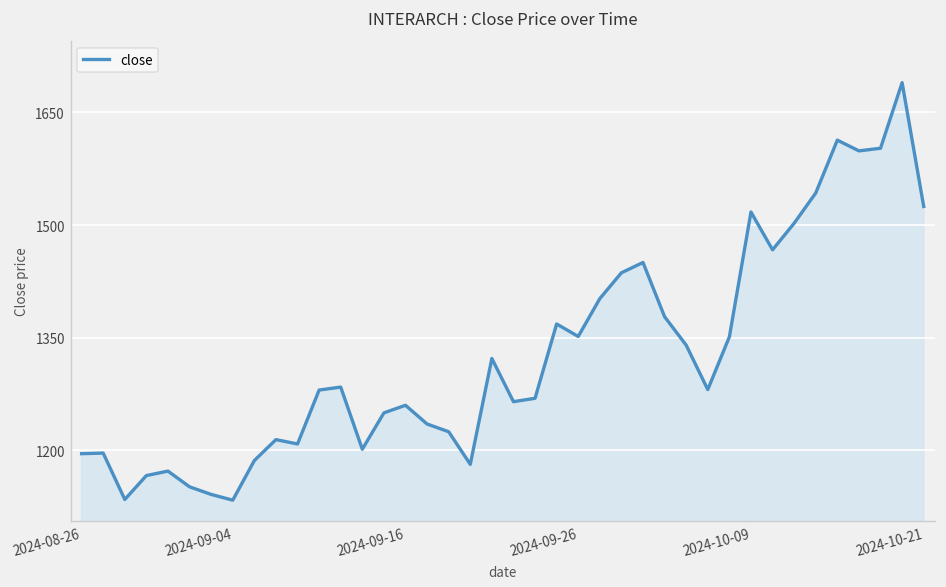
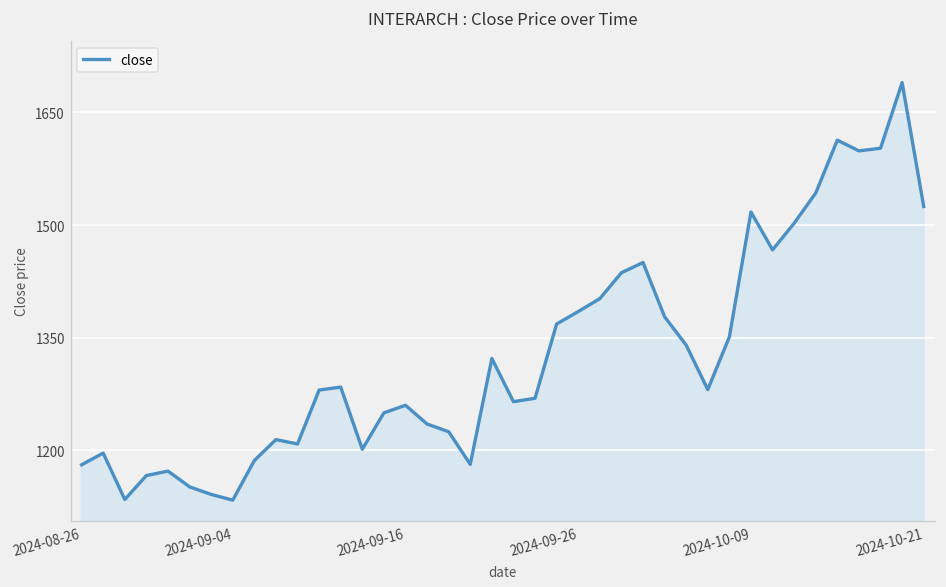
  {
-   "2024-08-26": 1200,
+   "2024-08-26": 1180,
    "2024-09-04": 1130,
    "2024-09-16": 1260,
-   "2024-09-26": 1350,
+   "2024-09-26": 1380,
    "2024-10-09": 1520,
    "2024-10-21": 1520
  }
